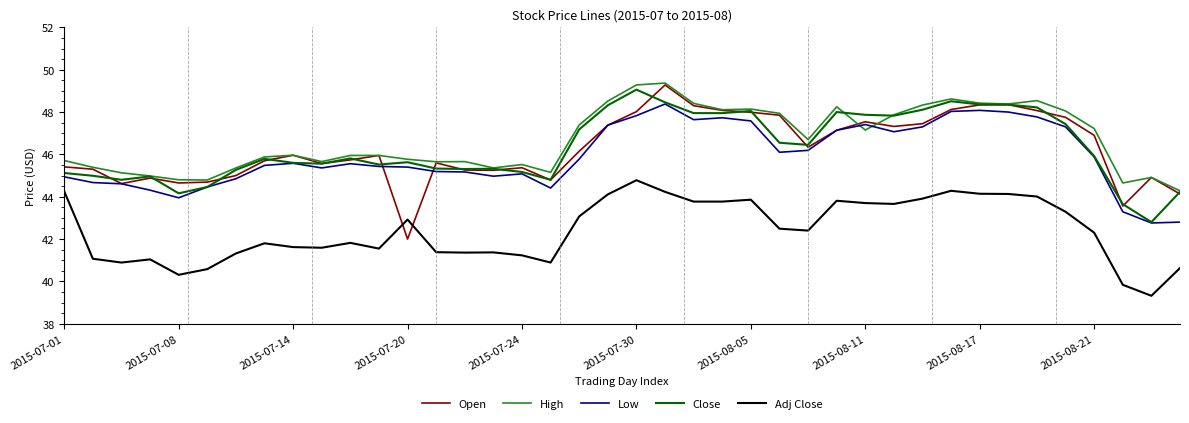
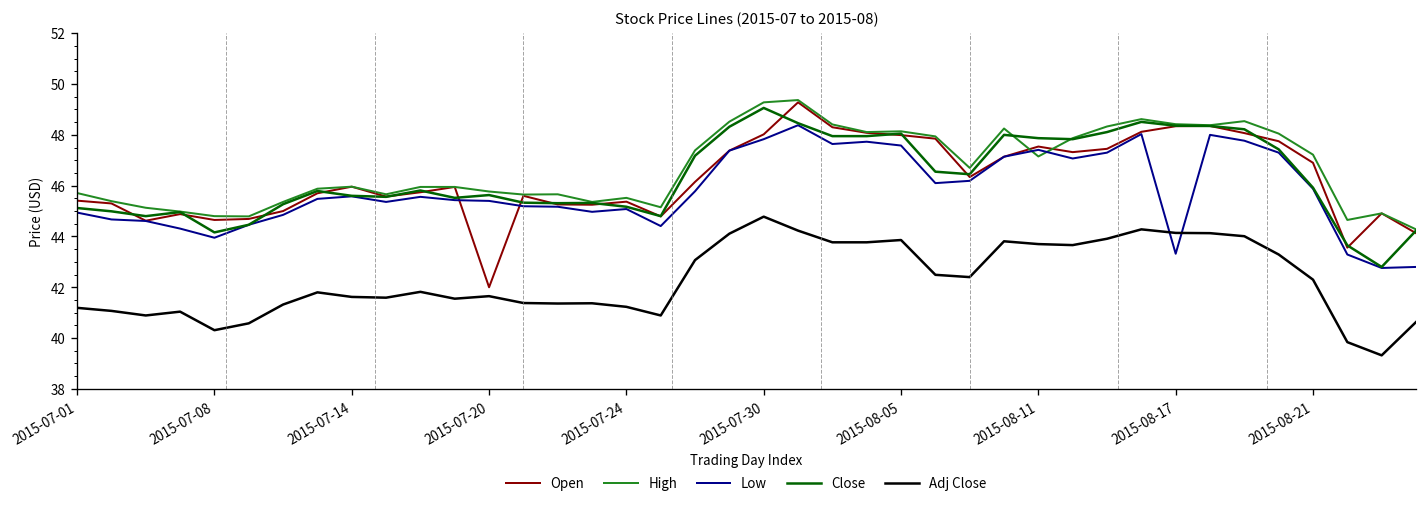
  {
    "Open": {
      "2015-07-01": 45.4,
      "2015-07-08": 44.7,
      "2015-07-20": 42.0,
      "2015-07-24": 45.4,
      "2015-07-30": 48.0,
      "2015-08-11": 47.5,
      "2015-08-21": 46.9
    },
    "High": {
      "2015-07-01": 45.7,
      "2015-07-08": 44.8,
      "2015-07-20": 45.8,
      "2015-07-24": 45.5,
      "2015-07-30": 49.3,
      "2015-08-11": 47.2,
      "2015-08-21": 47.2
    },
    "Low": {
      "2015-07-01": 44.9,
      "2015-07-08": 44.0,
      "2015-07-20": 45.4,
      "2015-07-30": 47.8,
      "2015-08-05": 47.6,
      "2015-08-11": 47.4,
-     "2015-08-17": 48.1
+     "2015-08-17": 43.3
    },
    "Close": {
      "2015-07-01": 45.1,
      "2015-07-08": 44.2,
      "2015-07-20": 45.6,
      "2015-07-30": 49.1,
      "2015-08-11": 47.9
    },
    "Adj Close": {
-     "2015-07-01": 44.3,
+     "2015-07-01": 41.2,
      "2015-07-08": 40.3,
      "2015-07-14": 41.6,
-     "2015-07-20": 42.9,
+     "2015-07-20": 41.7,
      "2015-07-24": 41.2,
      "2015-07-30": 44.8,
      "2015-08-05": 43.9,
      "2015-08-11": 43.7,
      "2015-08-17": 44.1,
      "2015-08-21": 42.3
    }
  }
